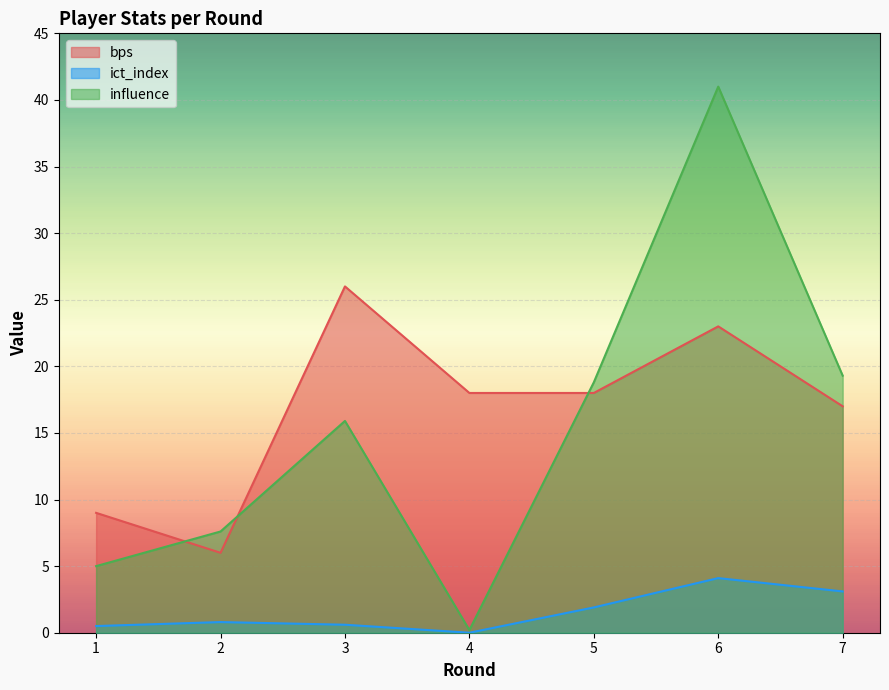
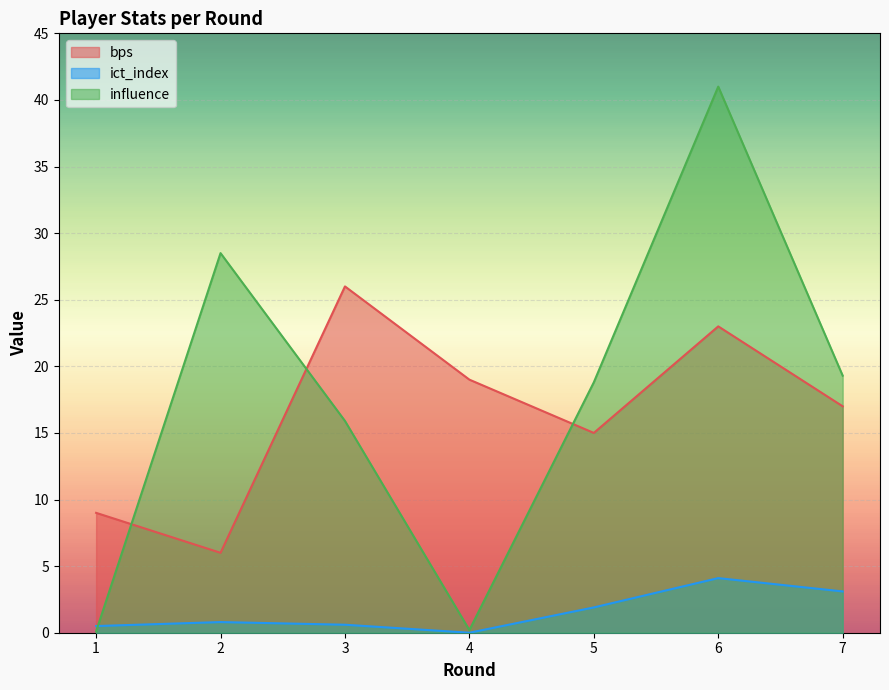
  {
    "bps": {
      "1": 9,
      "2": 6,
      "3": 26,
-     "4": 18,
-     "5": 18,
+     "4": 19,
+     "5": 15,
      "6": 23,
      "7": 17
    },
    "ict_index": {
      "1": 0.5,
      "2": 0.8,
      "3": 0.6,
      "4": 0.0,
      "5": 1.9,
      "6": 4.1,
      "7": 3.1
    },
    "influence": {
-     "1": 5.0,
-     "2": 7.6,
+     "1": 0.1,
+     "2": 28.5,
      "3": 15.9,
      "4": 0.2,
      "5": 18.8,
      "6": 41.0,
      "7": 19.3
    }
  }
